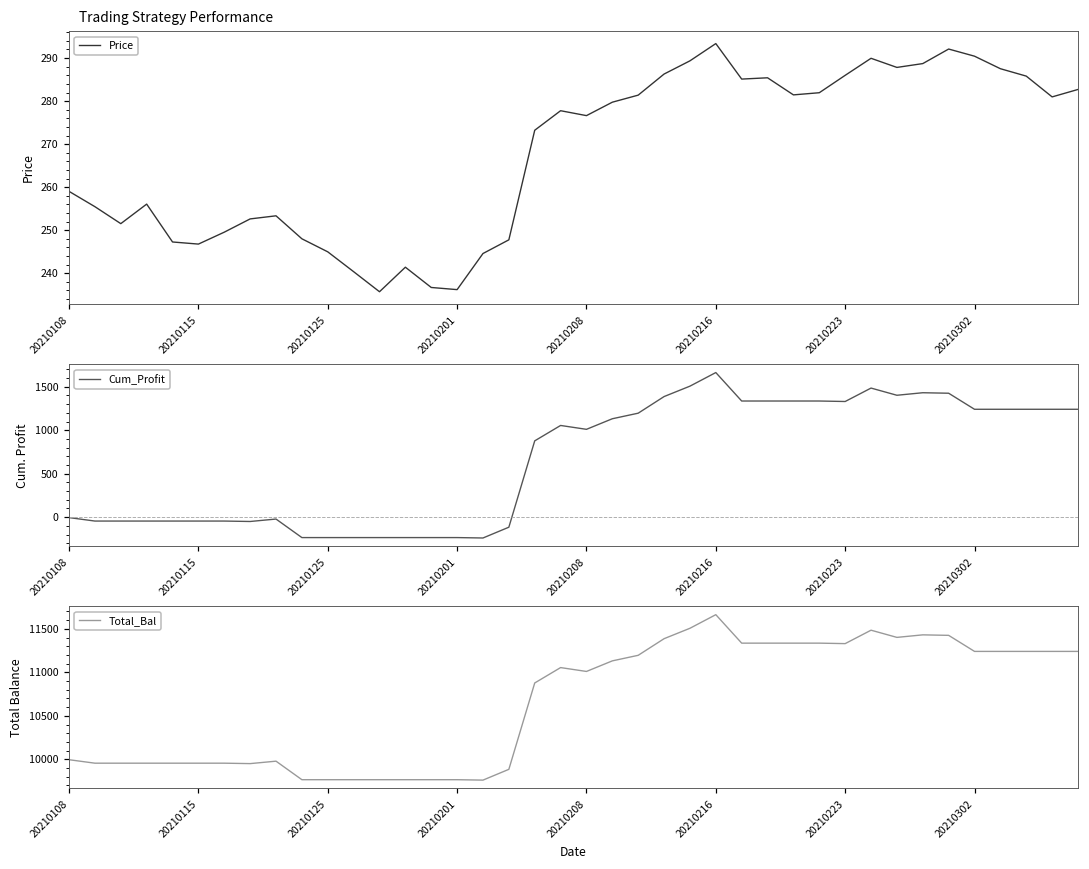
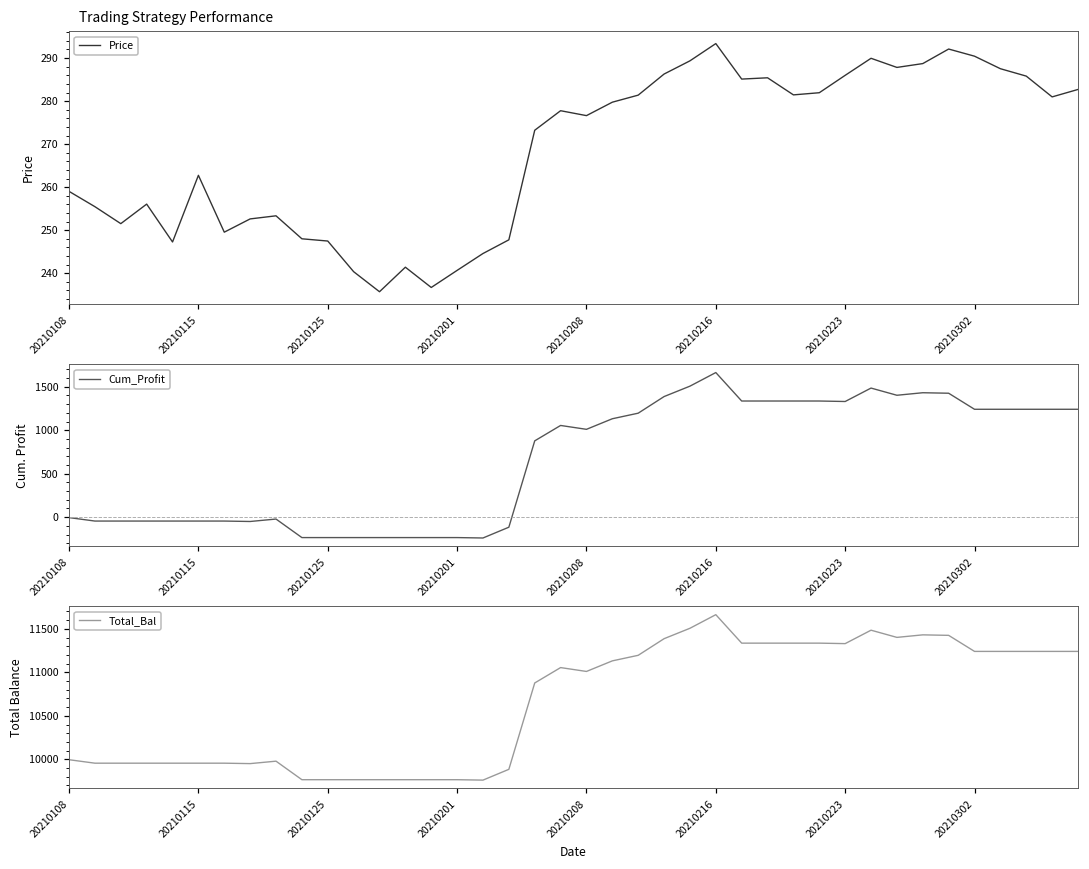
  {
    "Trading Strategy Performance": {
      "20210108": 259,
-     "20210115": 247,
-     "20210125": 245,
-     "20210201": 236,
+     "20210115": 263,
+     "20210125": 247,
+     "20210201": 241,
      "20210208": 277,
      "20210216": 293,
      "20210223": 286,
      "20210302": 290
    }
  }
